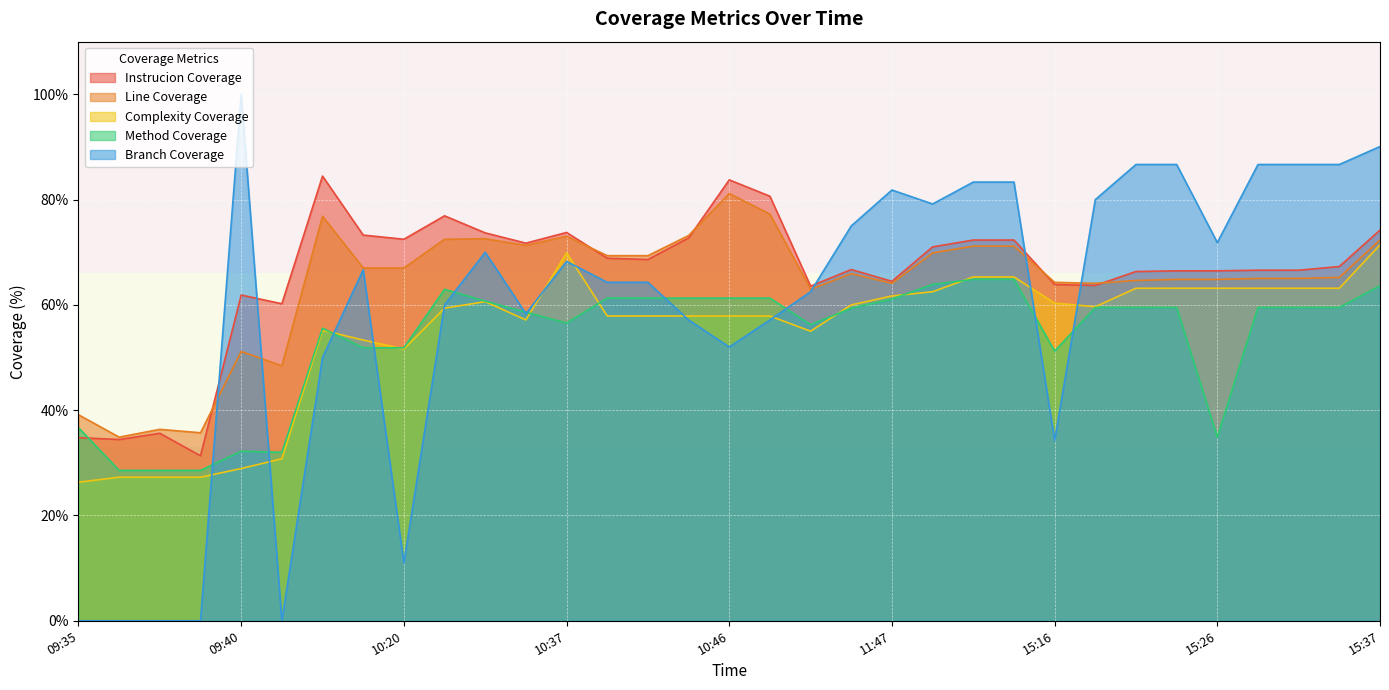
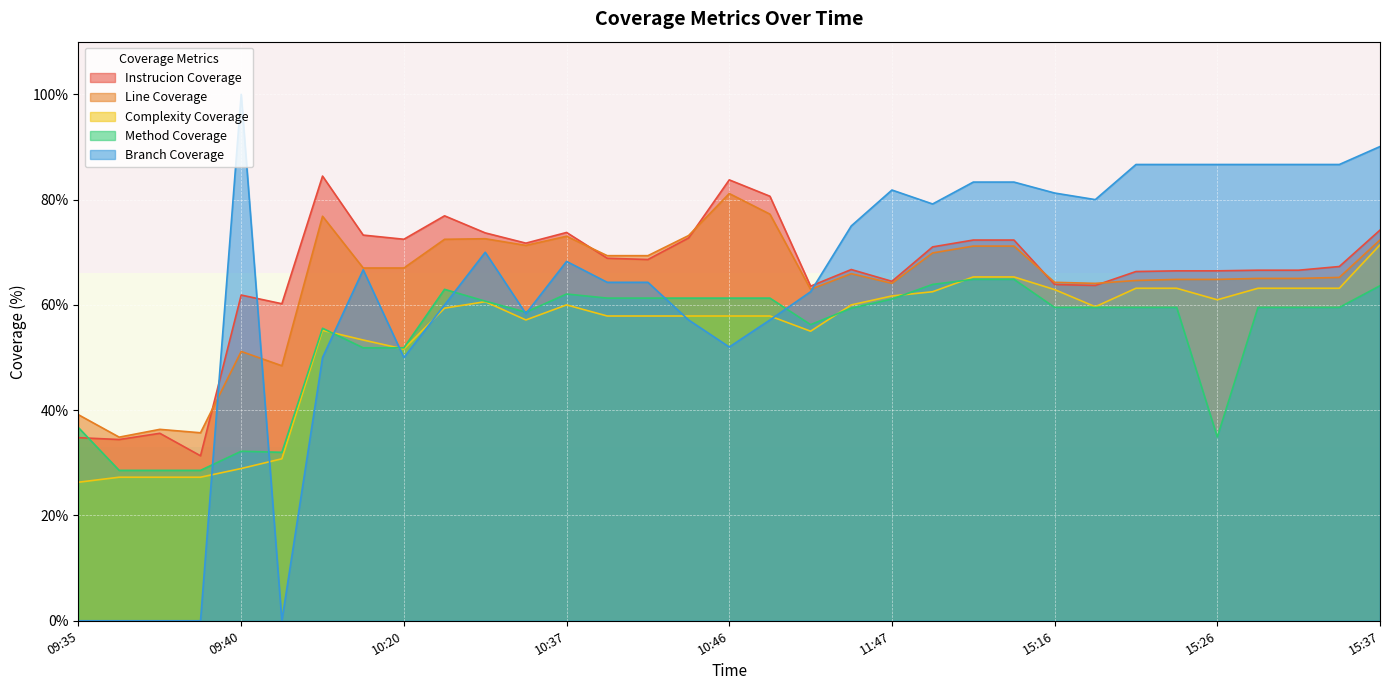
  {
    "Complexity Coverage": {
      "09:35": "26%",
      "09:40": "29%",
-     "10:37": "70%",
+     "10:37": "60%",
      "10:46": "58%",
      "11:47": "62%",
-     "15:16": "60%",
-     "15:26": "63%",
+     "15:16": "63%",
+     "15:26": "61%",
      "15:37": "71%"
    },
    "Method Coverage": {
      "09:35": "37%",
      "09:40": "32%",
-     "10:37": "57%",
+     "10:37": "62%",
      "10:46": "61%",
      "11:47": "61%",
-     "15:16": "51%",
+     "15:16": "60%",
      "15:26": "35%",
      "15:37": "64%"
    },
    "Branch Coverage": {
      "09:35": "0%",
-     "10:20": "11%",
+     "10:20": "50%",
      "10:37": "68%",
      "10:46": "52%",
      "11:47": "82%",
-     "15:16": "34%",
-     "15:26": "72%",
+     "15:16": "81%",
+     "15:26": "87%",
      "15:37": "90%"
    }
  }
